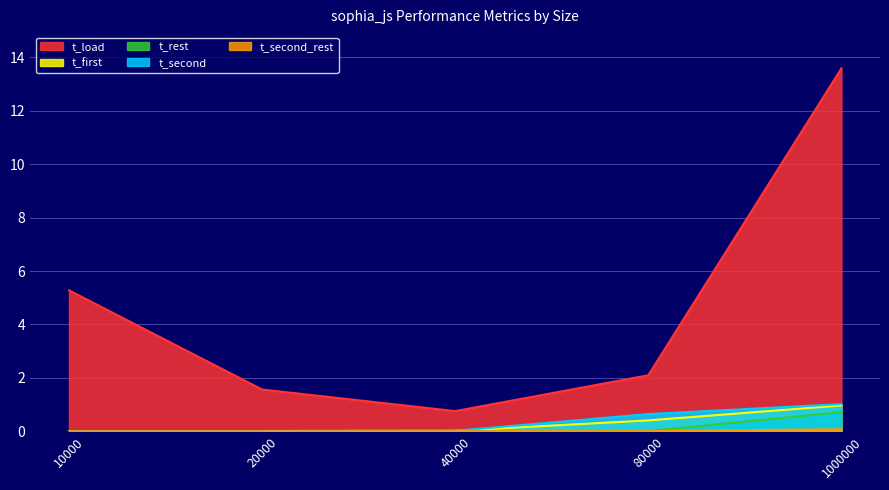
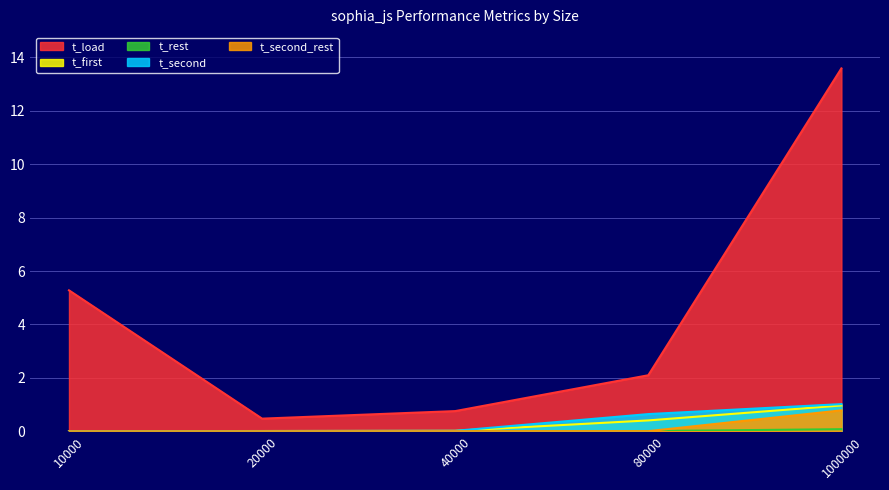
  {
    "t_load": {
      "10000": 5.3,
-     "20000": 1.6,
+     "20000": 0.5,
      "40000": 0.8,
      "80000": 2.1,
      "1000000": 13.6
    },
    "t_first": {
      "80000": 0.4
    },
    "t_rest": {
-     "1000000": 0.7
+     "1000000": 0.1
    },
    "t_second": {
      "80000": 0.6
    },
    "t_second_rest": {
-     "1000000": 0.1
+     "1000000": 0.8
    }
  }
